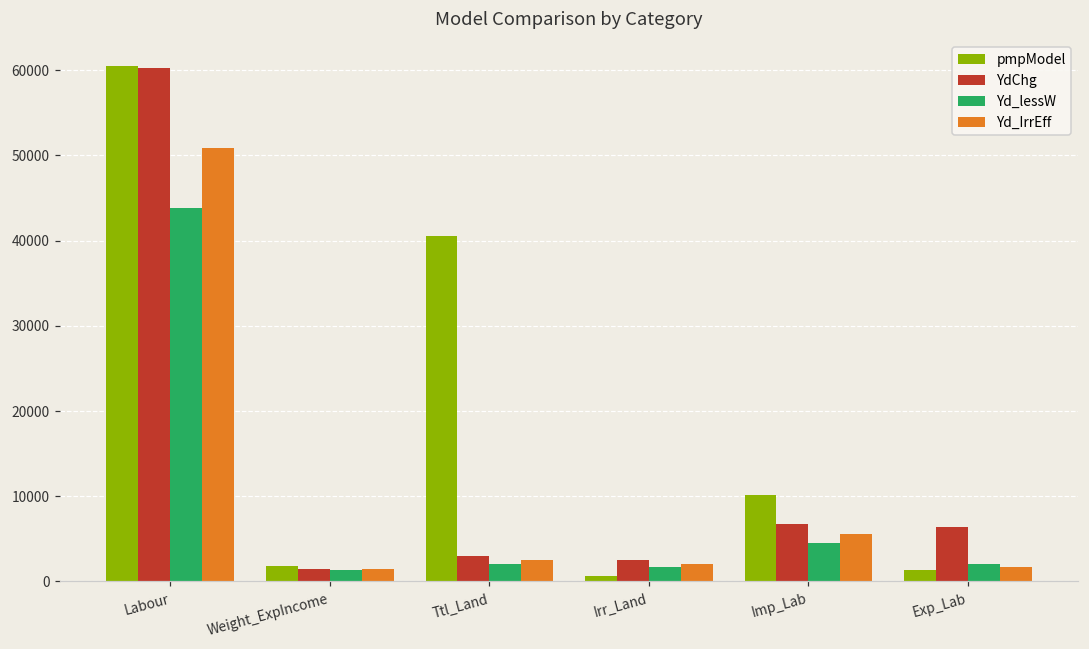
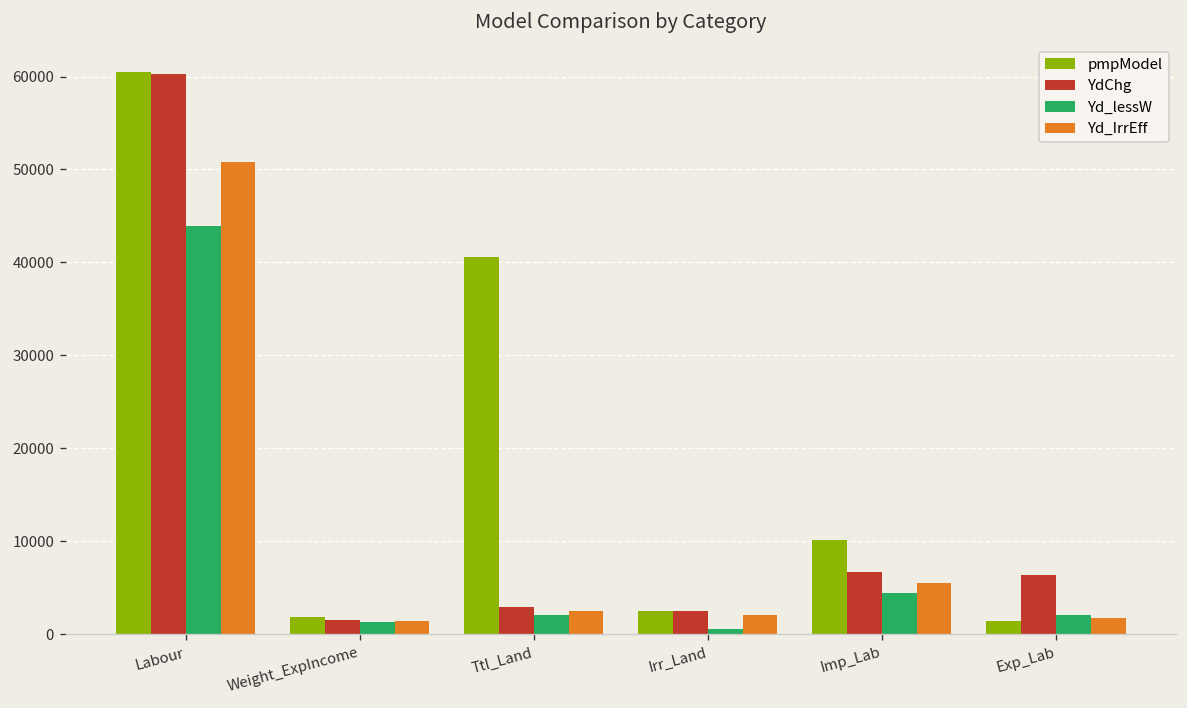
  {
    "pmpModel": {
      "Labour": 60000,
      "Weight_ExpIncome": 2000,
      "Ttl_Land": 41000,
-     "Irr_Land": 1000,
+     "Irr_Land": 3000,
      "Imp_Lab": 10000,
      "Exp_Lab": 1000
    },
    "YdChg": {
      "Labour": 60000,
      "Weight_ExpIncome": 2000,
      "Ttl_Land": 3000,
      "Irr_Land": 3000,
      "Imp_Lab": 7000,
      "Exp_Lab": 6000
    },
    "Yd_lessW": {
      "Labour": 44000,
      "Weight_ExpIncome": 1000,
      "Ttl_Land": 2000,
-     "Irr_Land": 2000,
+     "Irr_Land": 1000,
      "Imp_Lab": 4000,
      "Exp_Lab": 2000
    },
    "Yd_IrrEff": {
      "Labour": 51000,
      "Weight_ExpIncome": 1000,
      "Ttl_Land": 2000,
      "Irr_Land": 2000,
      "Imp_Lab": 6000,
      "Exp_Lab": 2000
    }
  }
